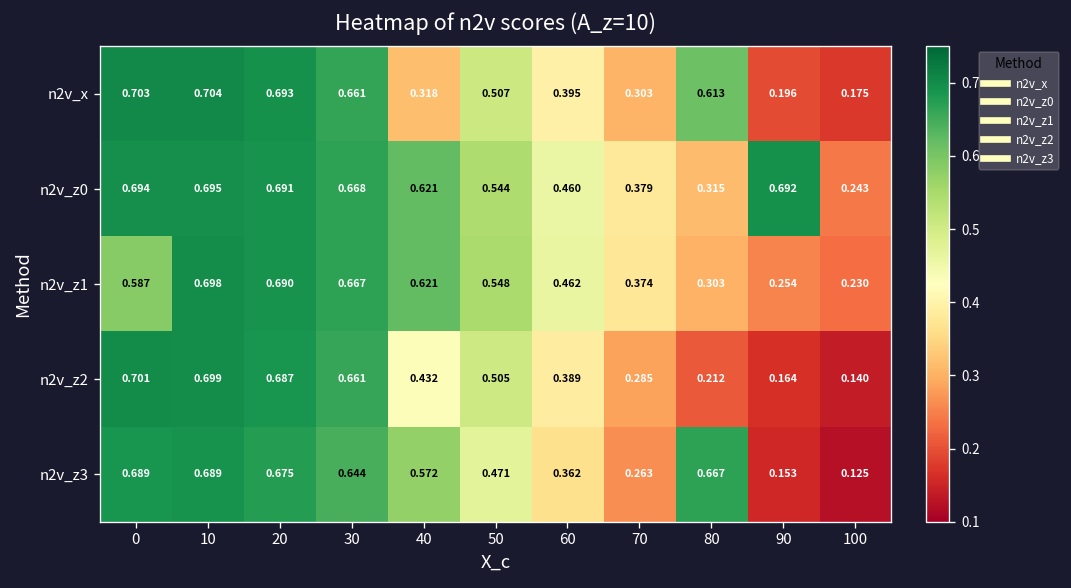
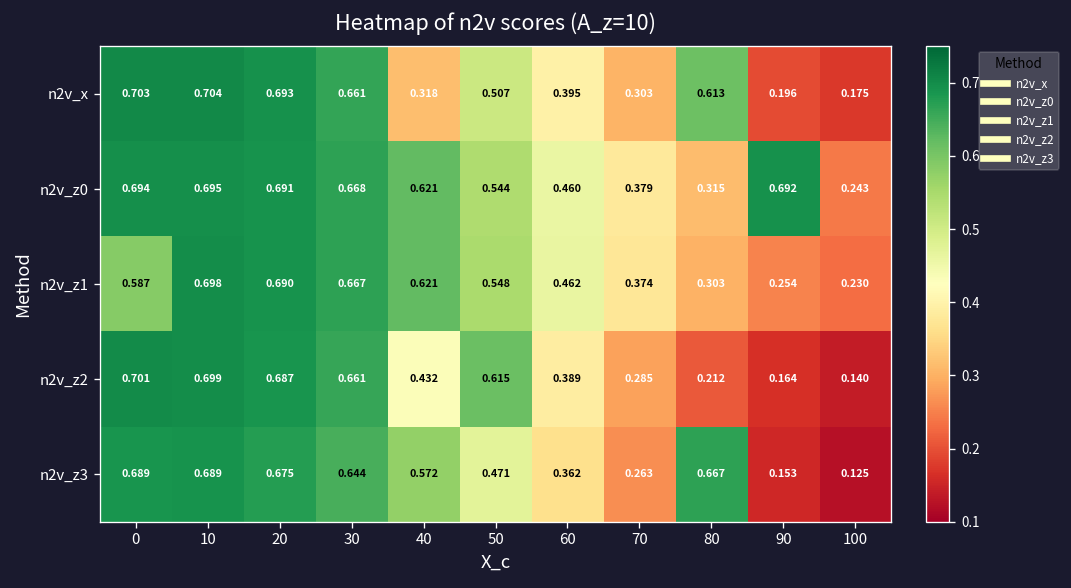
  {
    "n2v_x": {
      "0": 0.703,
      "10": 0.704,
      "20": 0.693,
      "30": 0.661,
      "40": 0.318,
      "50": 0.507,
      "60": 0.395,
      "70": 0.303,
      "80": 0.613,
      "90": 0.196,
      "100": 0.175
    },
    "n2v_z0": {
      "0": 0.694,
      "10": 0.695,
      "20": 0.691,
      "30": 0.668,
      "40": 0.621,
      "50": 0.544,
      "60": 0.460,
      "70": 0.379,
      "80": 0.315,
      "90": 0.692,
      "100": 0.243
    },
    "n2v_z1": {
      "0": 0.587,
      "10": 0.698,
      "20": 0.690,
      "30": 0.667,
      "40": 0.621,
      "50": 0.548,
      "60": 0.462,
      "70": 0.374,
      "80": 0.303,
      "90": 0.254,
      "100": 0.230
    },
    "n2v_z2": {
      "0": 0.701,
      "10": 0.699,
      "20": 0.687,
      "30": 0.661,
      "40": 0.432,
-     "50": 0.505,
+     "50": 0.615,
      "60": 0.389,
      "70": 0.285,
      "80": 0.212,
      "90": 0.164,
      "100": 0.140
    },
    "n2v_z3": {
      "0": 0.689,
      "10": 0.689,
      "20": 0.675,
      "30": 0.644,
      "40": 0.572,
      "50": 0.471,
      "60": 0.362,
      "70": 0.263,
      "80": 0.667,
      "90": 0.153,
      "100": 0.125
    }
  }
